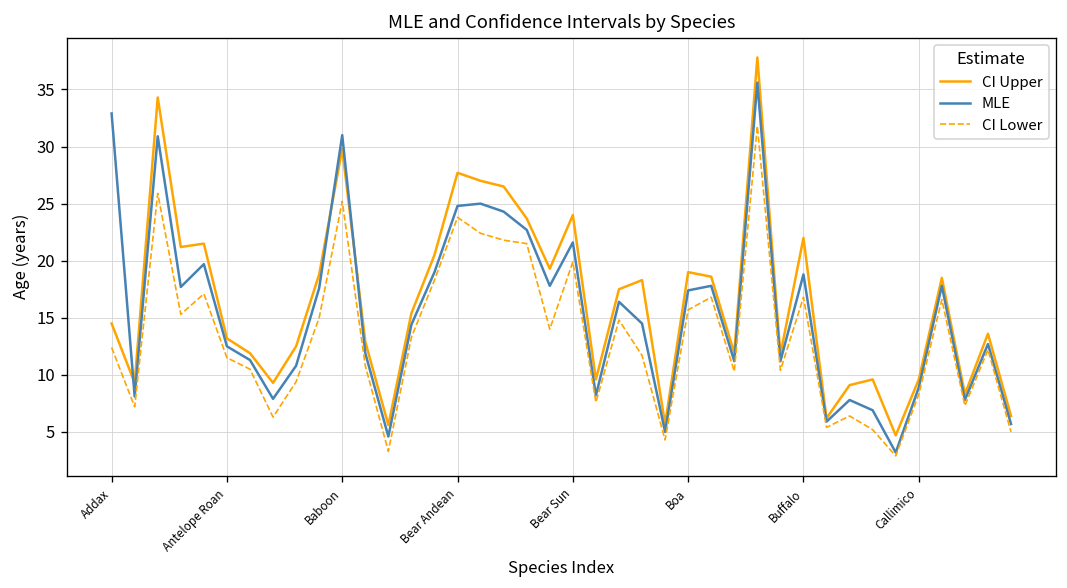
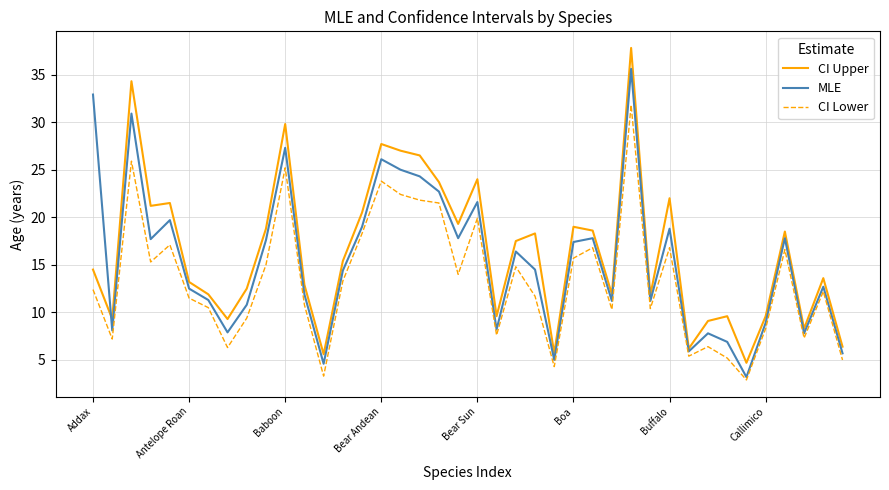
  {
    "MLE": {
      "Addax": 33,
      "Antelope Roan": 13,
-     "Baboon": 31,
-     "Bear Andean": 25,
+     "Baboon": 27,
+     "Bear Andean": 26,
      "Bear Sun": 22,
      "Boa": 17,
      "Buffalo": 19,
      "Callimico": 9
    }
  }
